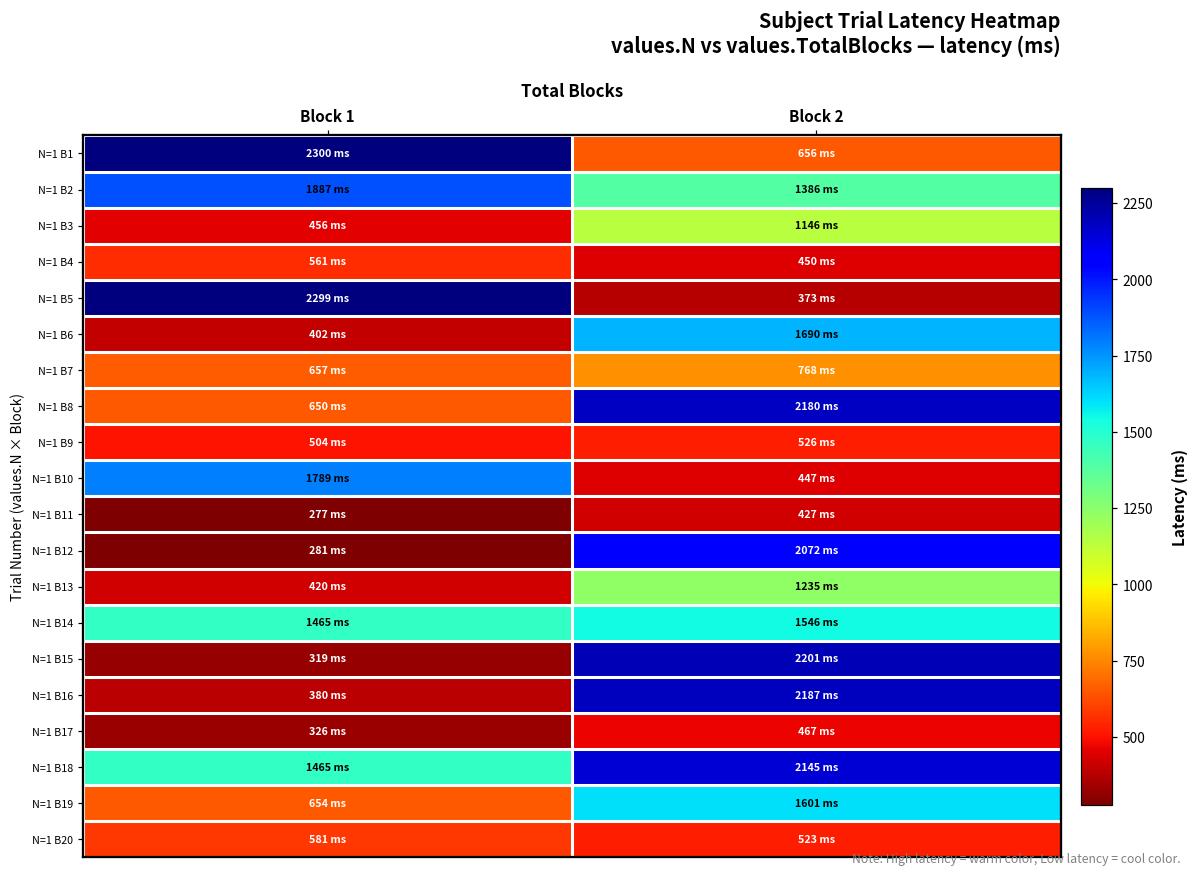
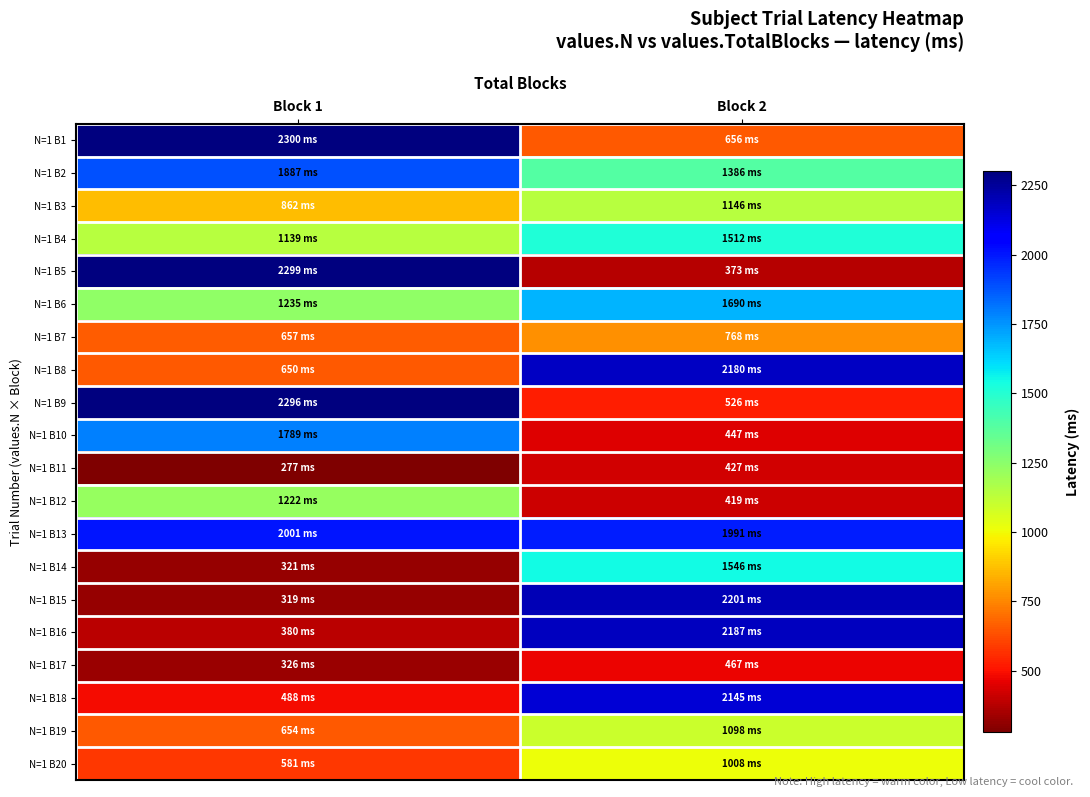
  {
    "N=1 B1": {
      "Block 1": 2300,
      "Block 2": 656
    },
    "N=1 B2": {
      "Block 1": 1887,
      "Block 2": 1386
    },
    "N=1 B3": {
-     "Block 1": 456,
+     "Block 1": 862,
      "Block 2": 1146
    },
    "N=1 B4": {
-     "Block 1": 561,
-     "Block 2": 450
+     "Block 1": 1139,
+     "Block 2": 1512
    },
    "N=1 B5": {
      "Block 1": 2299,
      "Block 2": 373
    },
    "N=1 B6": {
-     "Block 1": 402,
+     "Block 1": 1235,
      "Block 2": 1690
    },
    "N=1 B7": {
      "Block 1": 657,
      "Block 2": 768
    },
    "N=1 B8": {
      "Block 1": 650,
      "Block 2": 2180
    },
    "N=1 B9": {
-     "Block 1": 504,
+     "Block 1": 2296,
      "Block 2": 526
    },
    "N=1 B10": {
      "Block 1": 1789,
      "Block 2": 447
    },
    "N=1 B11": {
      "Block 1": 277,
      "Block 2": 427
    },
    "N=1 B12": {
-     "Block 1": 281,
-     "Block 2": 2072
+     "Block 1": 1222,
+     "Block 2": 419
    },
    "N=1 B13": {
-     "Block 1": 420,
-     "Block 2": 1235
+     "Block 1": 2001,
+     "Block 2": 1991
    },
    "N=1 B14": {
-     "Block 1": 1465,
+     "Block 1": 321,
      "Block 2": 1546
    },
    "N=1 B15": {
      "Block 1": 319,
      "Block 2": 2201
    },
    "N=1 B16": {
      "Block 1": 380,
      "Block 2": 2187
    },
    "N=1 B17": {
      "Block 1": 326,
      "Block 2": 467
    },
    "N=1 B18": {
-     "Block 1": 1465,
+     "Block 1": 488,
      "Block 2": 2145
    },
    "N=1 B19": {
      "Block 1": 654,
-     "Block 2": 1601
+     "Block 2": 1098
    },
    "N=1 B20": {
      "Block 1": 581,
-     "Block 2": 523
+     "Block 2": 1008
    }
  }
